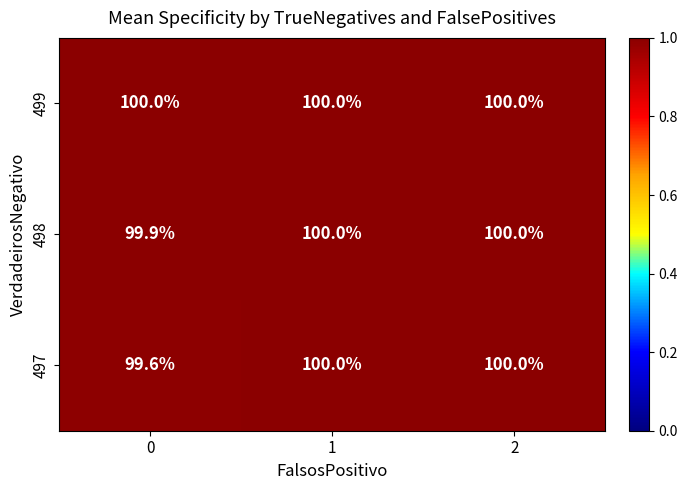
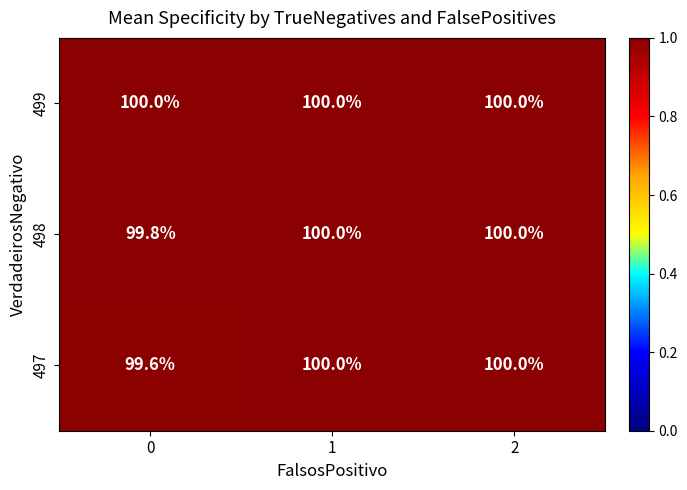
  {
    "499": {
      "0": "100.0%",
      "1": "100.0%",
      "2": "100.0%"
    },
    "498": {
-     "0": "99.9%",
+     "0": "99.8%",
      "1": "100.0%",
      "2": "100.0%"
    },
    "497": {
      "0": "99.6%",
      "1": "100.0%",
      "2": "100.0%"
    }
  }
